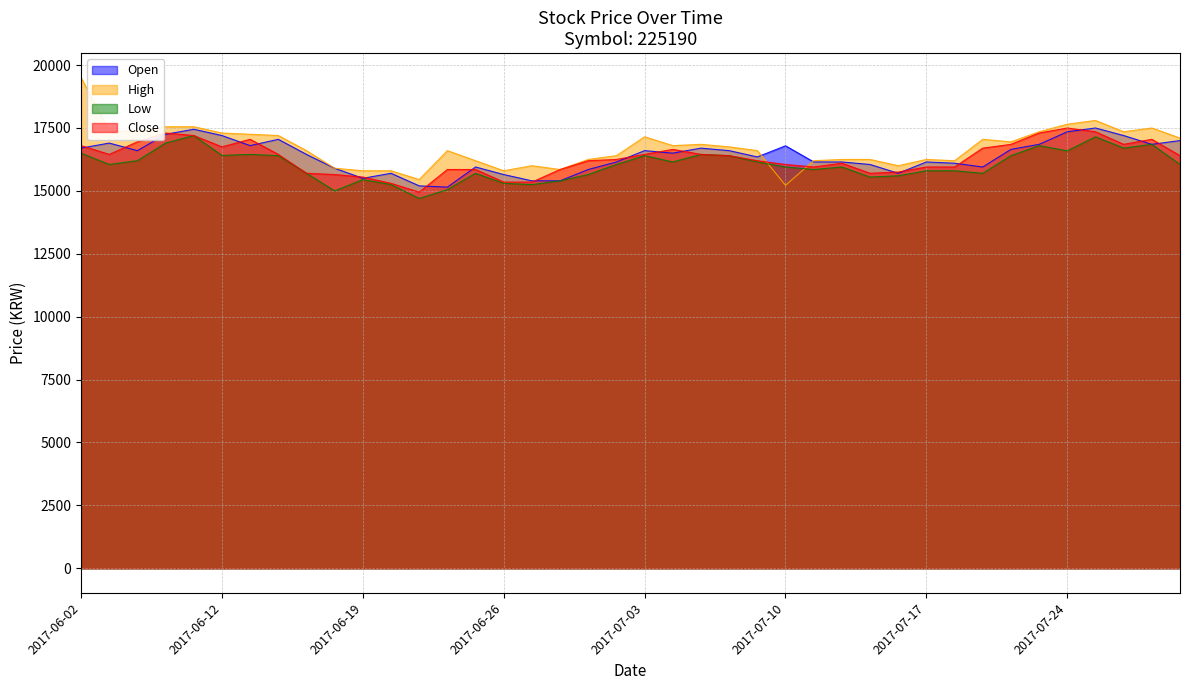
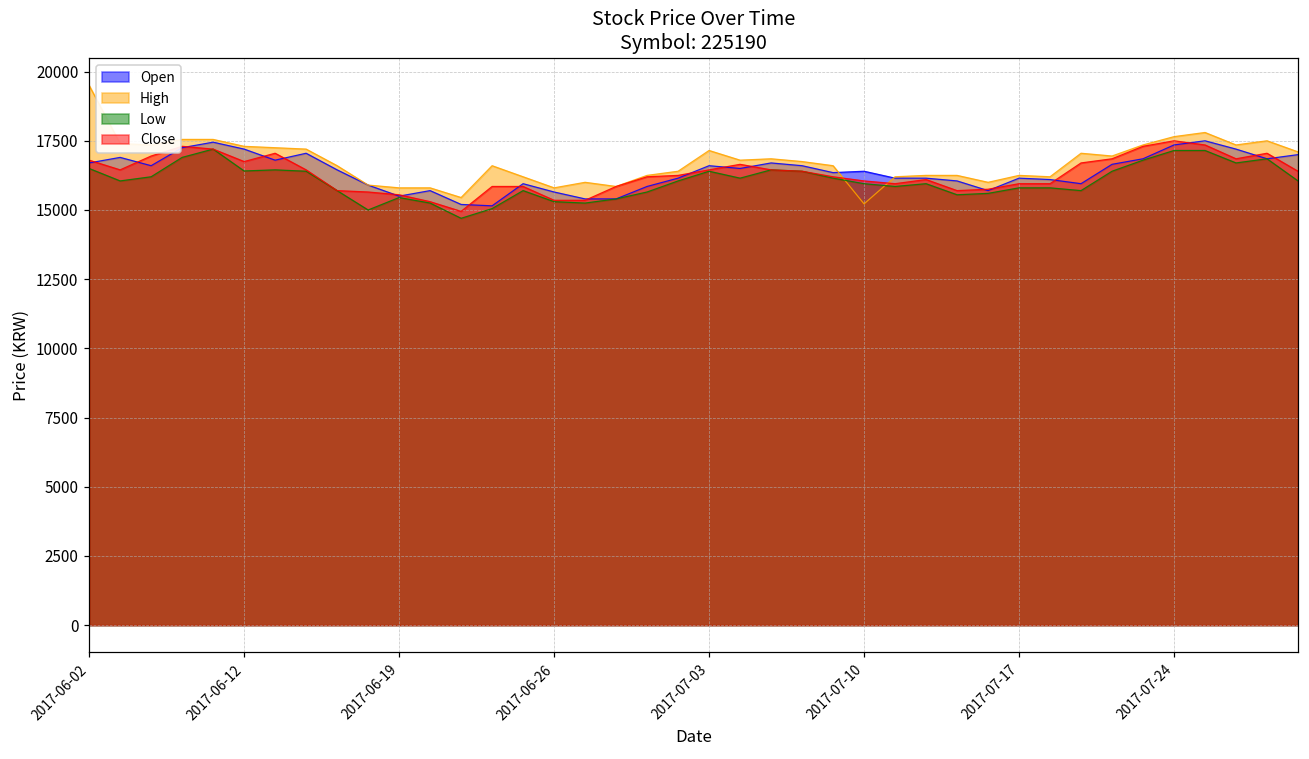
  {
    "Open": {
      "2017-06-26": 15700,
      "2017-07-03": 16600,
-     "2017-07-10": 16800,
+     "2017-07-10": 16400,
      "2017-07-17": 16200,
      "2017-07-24": 17400
    },
    "High": {
      "2017-06-02": 19500,
      "2017-06-19": 15800,
      "2017-06-26": 15800,
      "2017-07-03": 17200,
      "2017-07-10": 15200,
      "2017-07-17": 16300,
      "2017-07-24": 17700
    },
    "Low": {
      "2017-06-02": 16500,
      "2017-06-12": 16400,
      "2017-07-17": 15800,
-     "2017-07-24": 16600
+     "2017-07-24": 17200
    },
    "Close": {
      "2017-06-12": 16800,
      "2017-07-17": 16000,
      "2017-07-24": 17500
    }
  }
